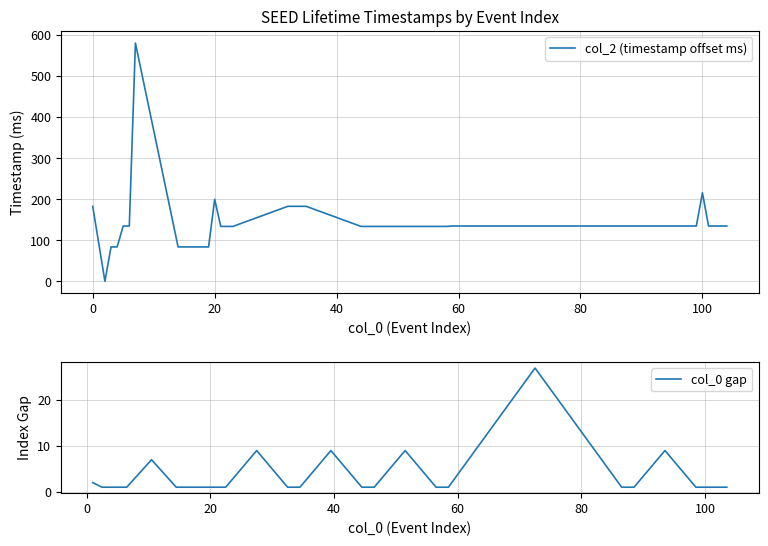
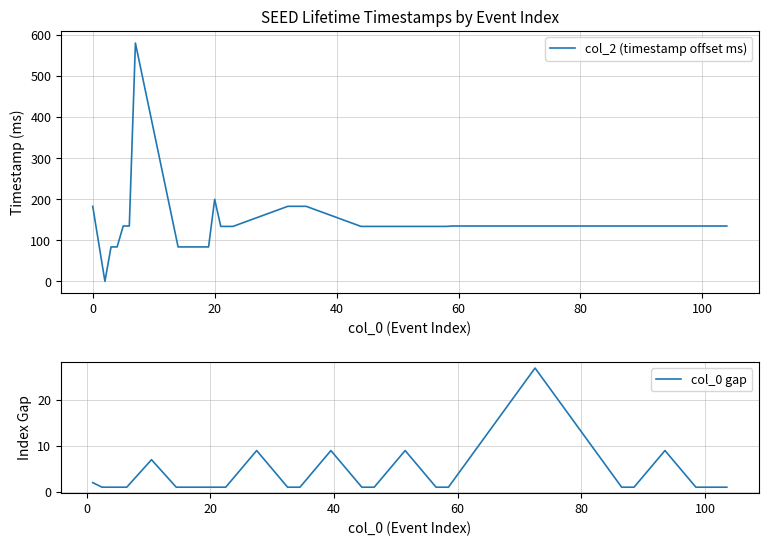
  {
    "SEED Lifetime Timestamps by Event Index": {
      "0": 180,
      "20": 200,
-     "100": 220
+     "100": 140
    }
  }
